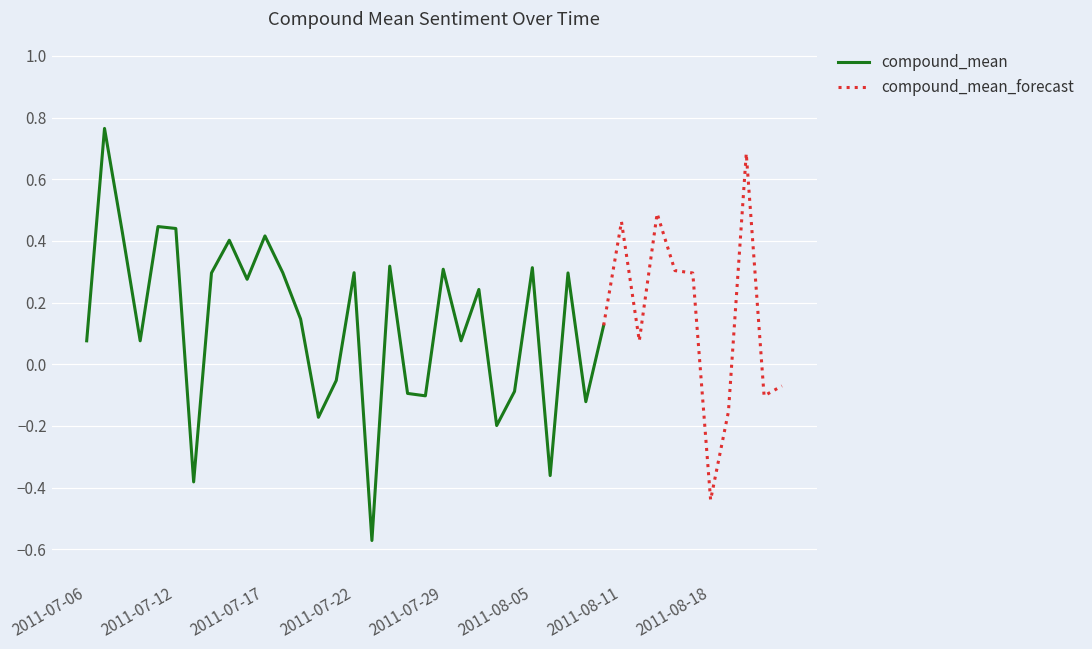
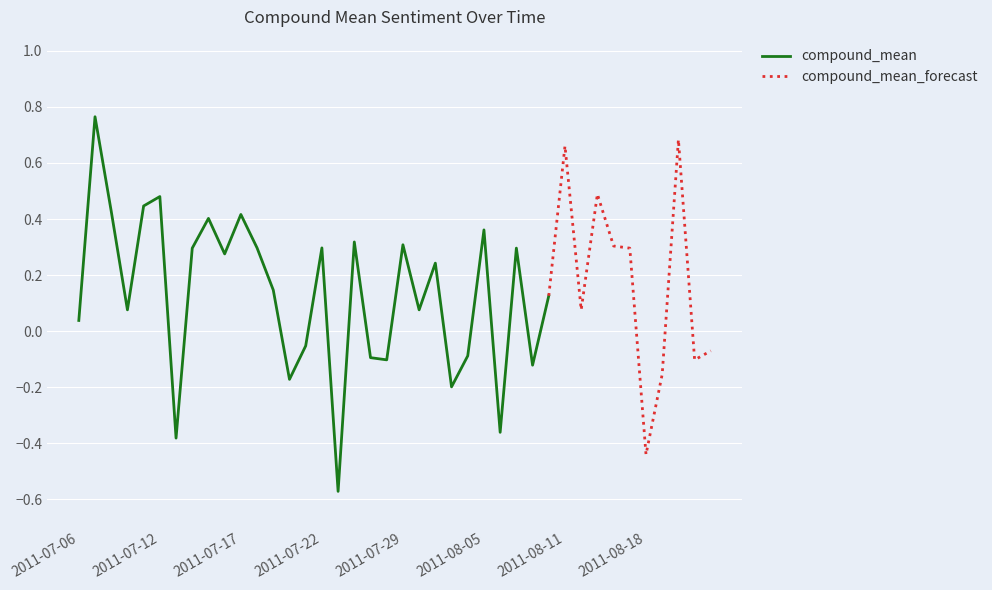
  {
    "compound_mean": {
-     "2011-07-06": 0.08,
-     "2011-07-12": 0.44,
+     "2011-07-06": 0.04,
+     "2011-07-12": 0.48,
      "2011-07-17": 0.42,
      "2011-07-22": 0.30,
      "2011-07-29": 0.31,
-     "2011-08-05": 0.31
+     "2011-08-05": 0.36
    },
    "compound_mean_forecast": {
-     "2011-08-11": 0.46,
+     "2011-08-11": 0.66,
      "2011-08-18": -0.44
    }
  }
